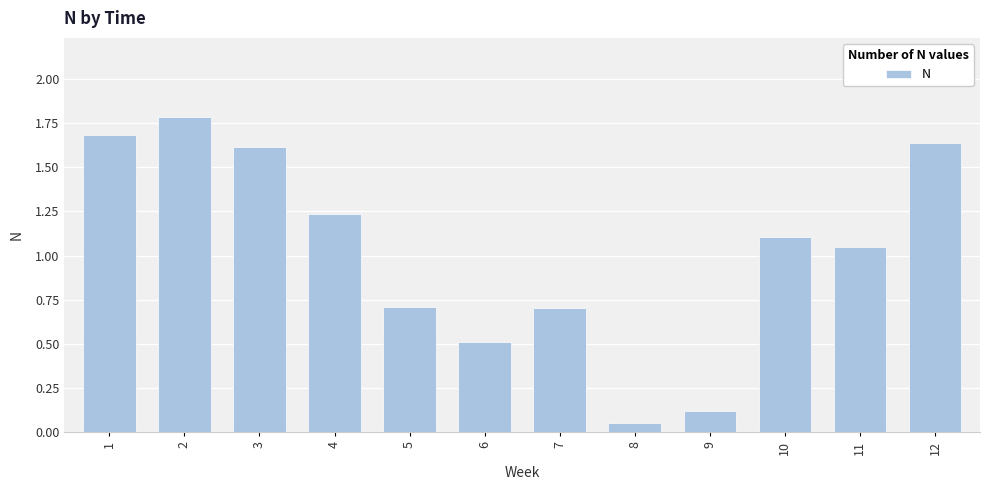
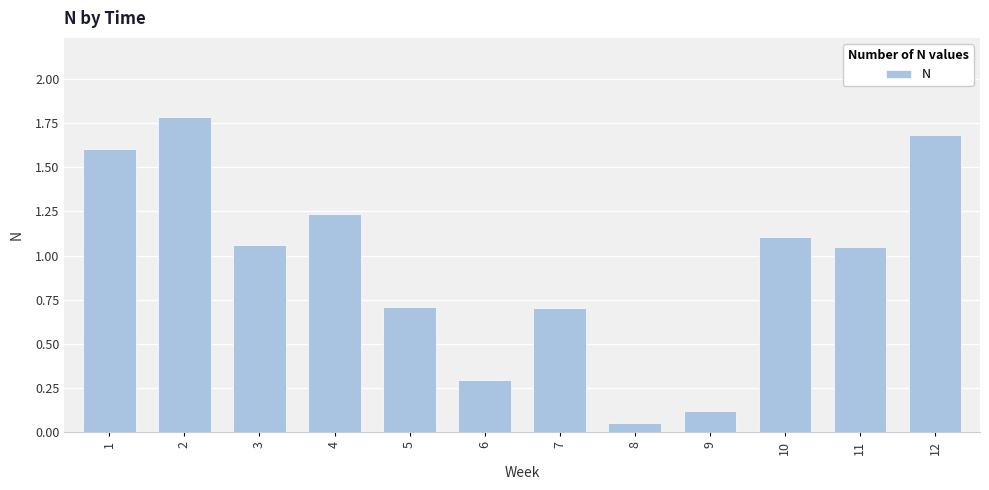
  {
-   "1": 1.68,
+   "1": 1.60,
    "2": 1.79,
-   "3": 1.62,
+   "3": 1.06,
    "4": 1.23,
    "5": 0.71,
-   "6": 0.51,
+   "6": 0.29,
    "7": 0.70,
    "8": 0.05,
    "9": 0.12,
    "10": 1.10,
    "11": 1.05,
-   "12": 1.64
+   "12": 1.68
  }
